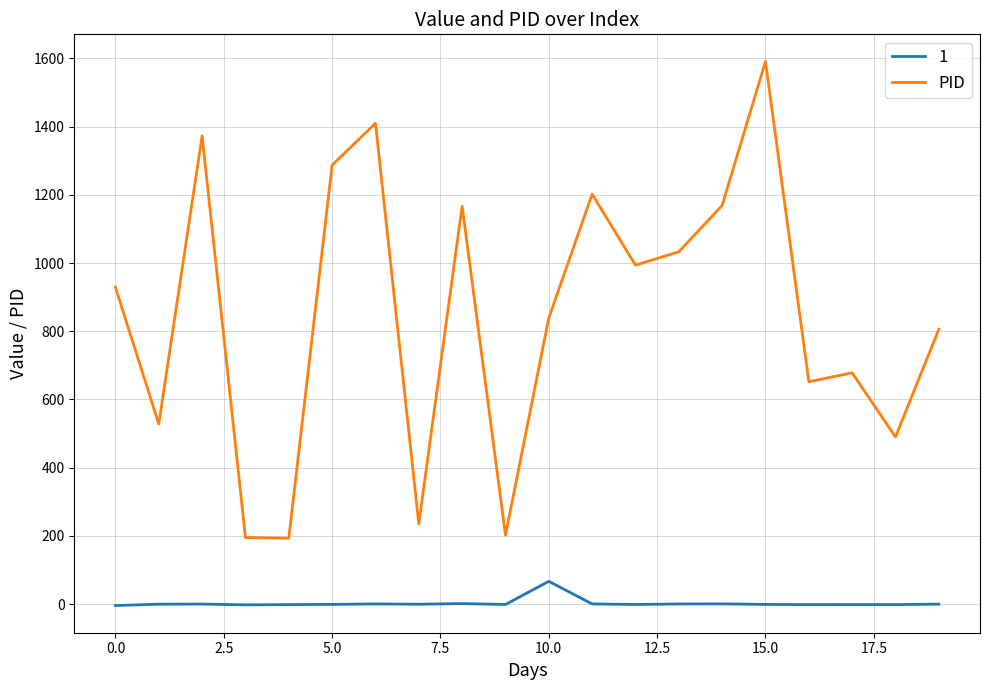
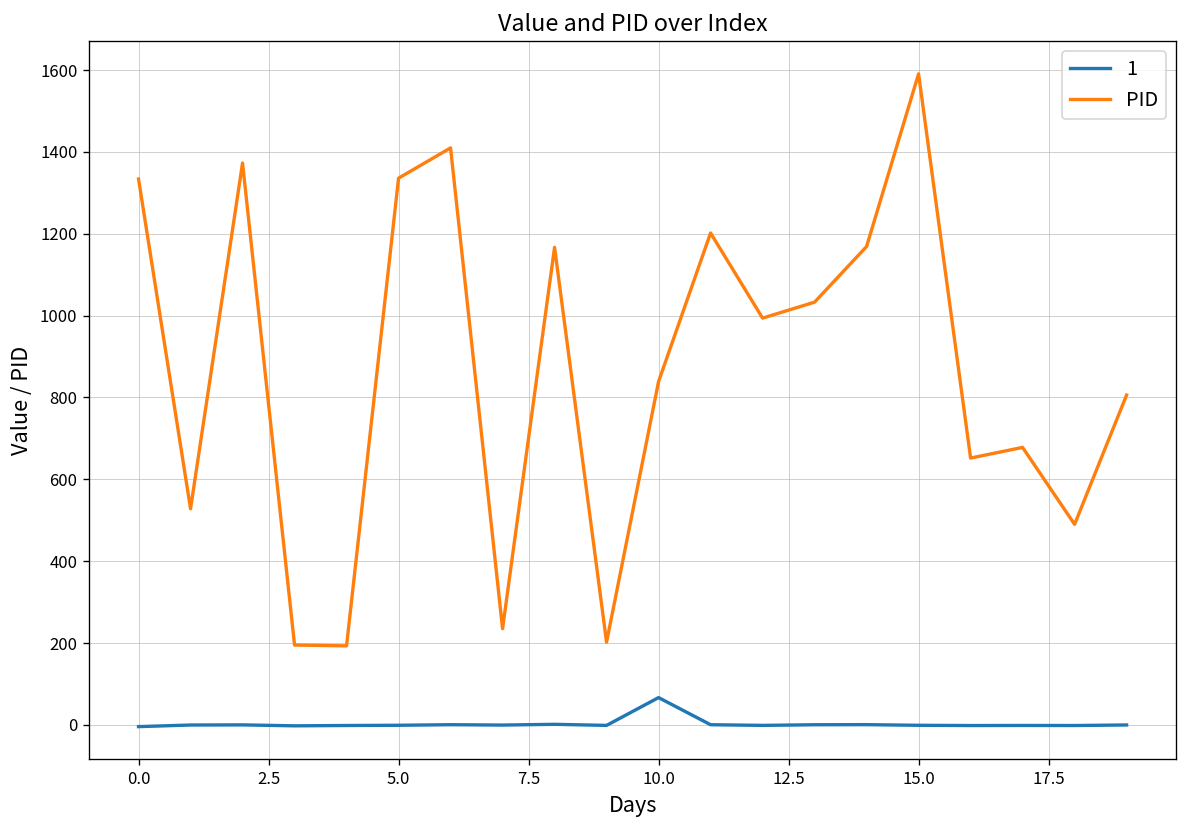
  {
    "1": {
      "0.0": 0,
      "5.0": 0,
      "10.0": 70,
      "15.0": 0
    },
    "PID": {
-     "0.0": 930,
-     "5.0": 1290,
+     "0.0": 1330,
+     "5.0": 1340,
      "10.0": 840,
      "15.0": 1590
    }
  }
